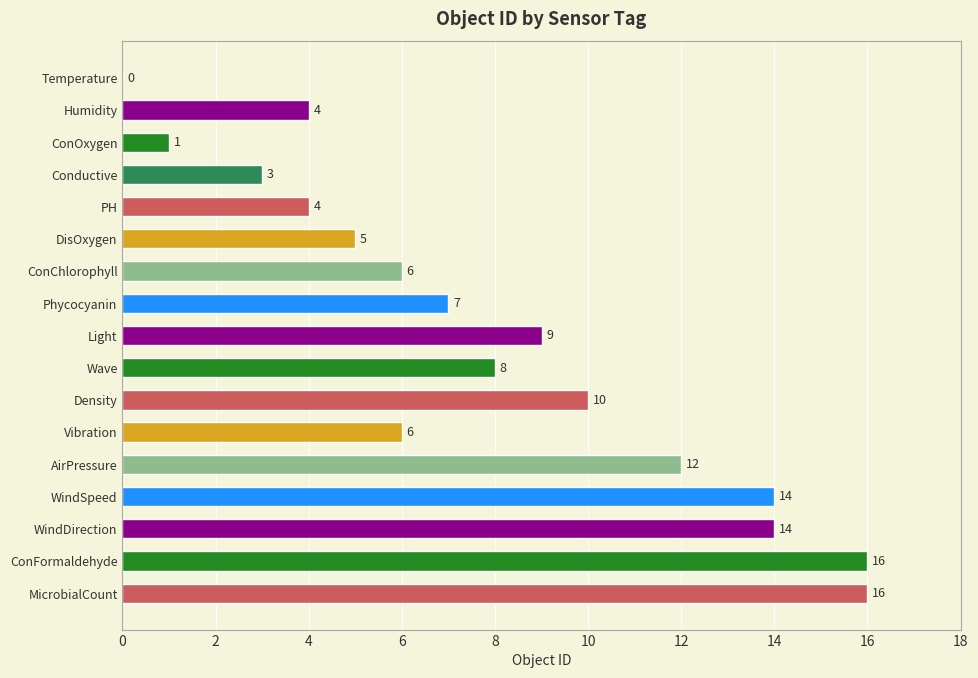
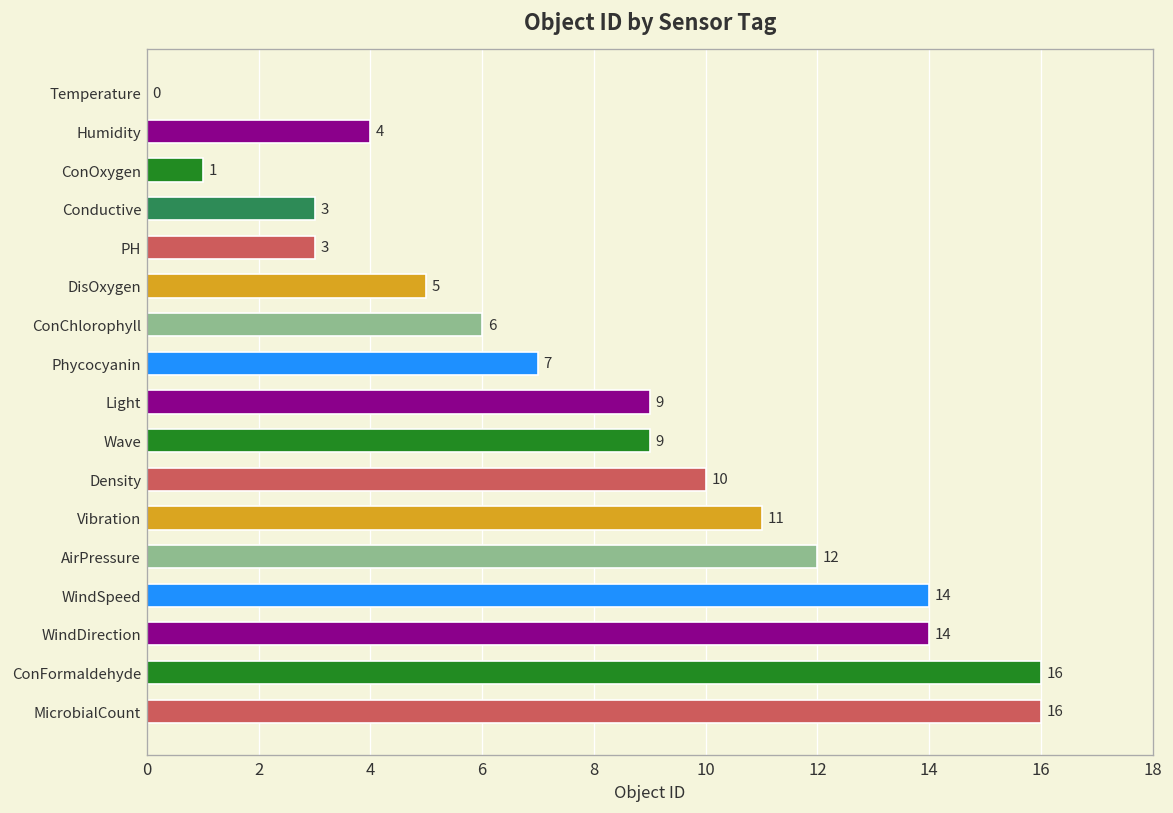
  {
    "Temperature": 0,
    "Humidity": 4,
    "ConOxygen": 1,
    "Conductive": 3,
-   "PH": 4,
+   "PH": 3,
    "DisOxygen": 5,
    "ConChlorophyll": 6,
    "Phycocyanin": 7,
    "Light": 9,
-   "Wave": 8,
+   "Wave": 9,
    "Density": 10,
-   "Vibration": 6,
+   "Vibration": 11,
    "AirPressure": 12,
    "WindSpeed": 14,
    "WindDirection": 14,
    "ConFormaldehyde": 16,
    "MicrobialCount": 16
  }
